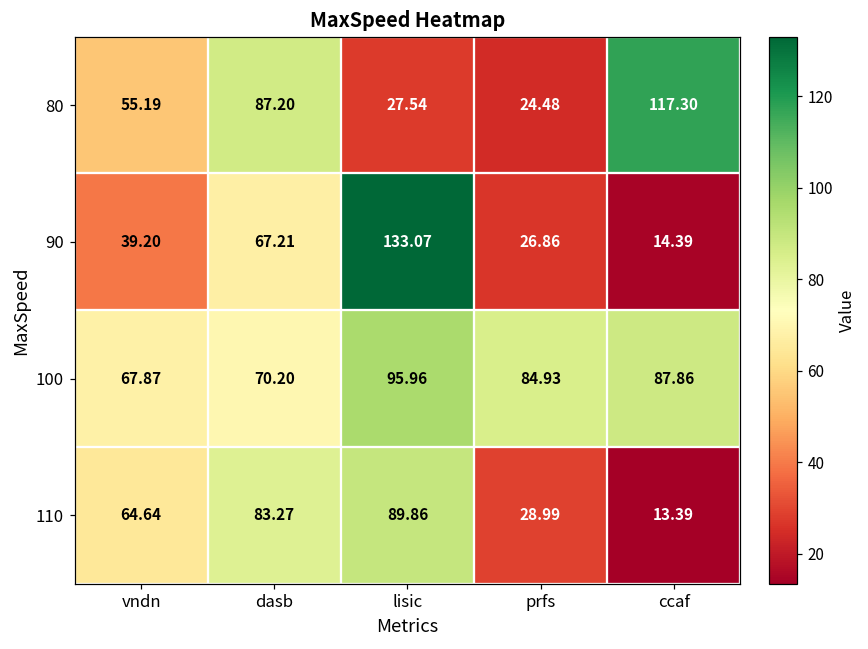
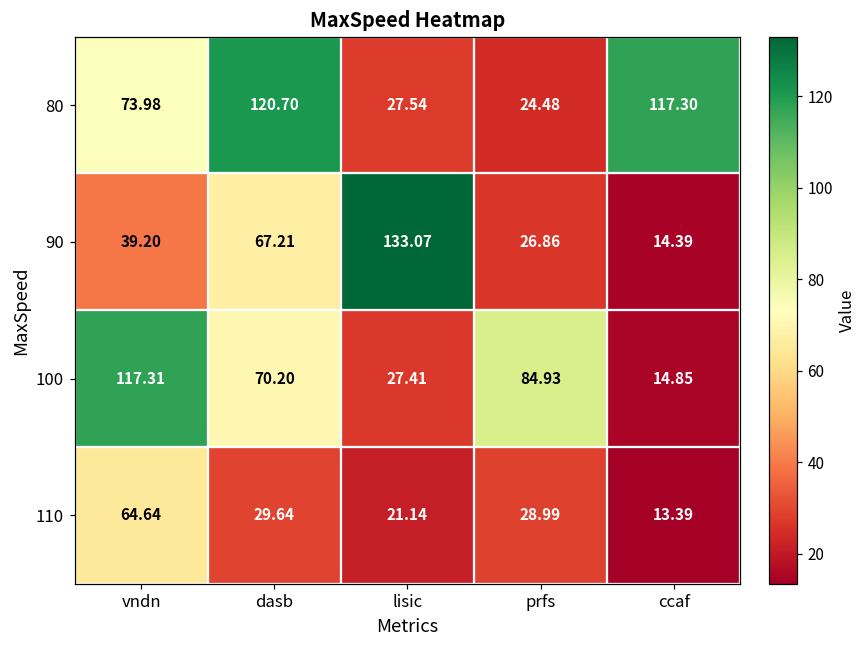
  {
    "80": {
-     "vndn": 55.19,
-     "dasb": 87.20,
+     "vndn": 73.98,
+     "dasb": 120.70,
      "lisic": 27.54,
      "prfs": 24.48,
      "ccaf": 117.30
    },
    "90": {
      "vndn": 39.20,
      "dasb": 67.21,
      "lisic": 133.07,
      "prfs": 26.86,
      "ccaf": 14.39
    },
    "100": {
-     "vndn": 67.87,
+     "vndn": 117.31,
      "dasb": 70.20,
-     "lisic": 95.96,
+     "lisic": 27.41,
      "prfs": 84.93,
-     "ccaf": 87.86
+     "ccaf": 14.85
    },
    "110": {
      "vndn": 64.64,
-     "dasb": 83.27,
-     "lisic": 89.86,
+     "dasb": 29.64,
+     "lisic": 21.14,
      "prfs": 28.99,
      "ccaf": 13.39
    }
  }
